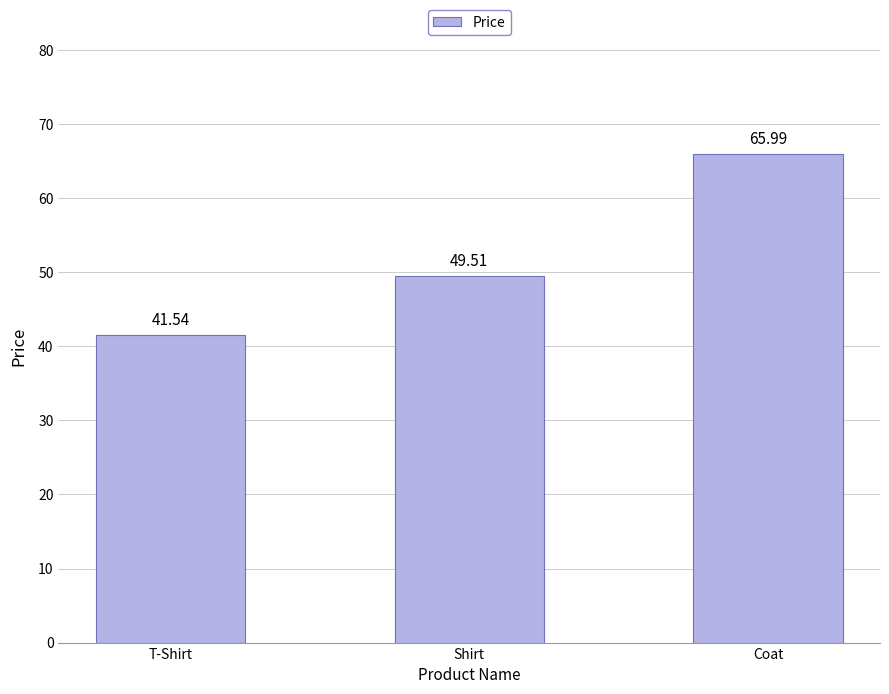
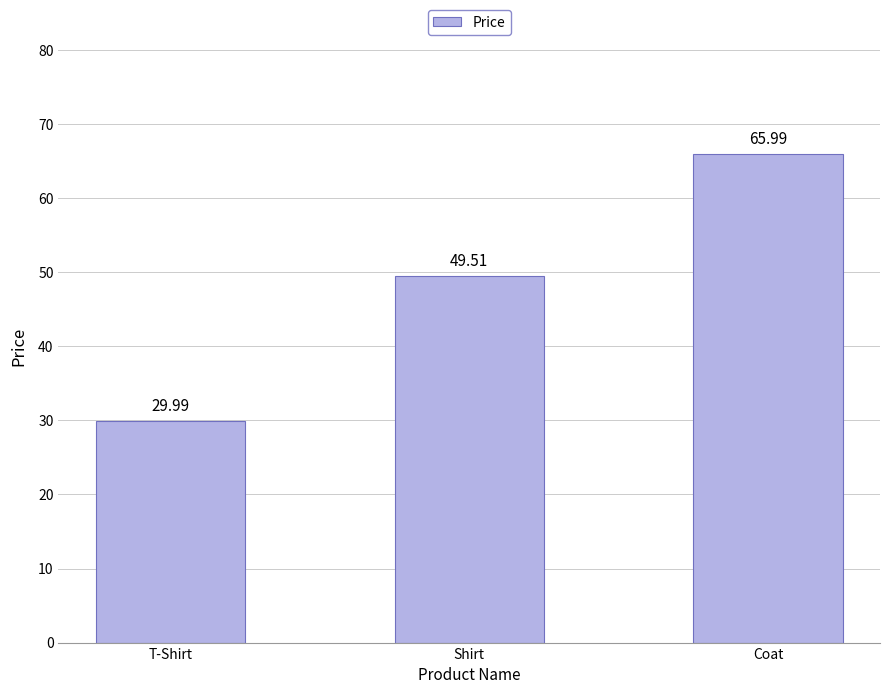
  {
-   "T-Shirt": 41.54,
+   "T-Shirt": 29.99,
    "Shirt": 49.51,
    "Coat": 65.99
  }
